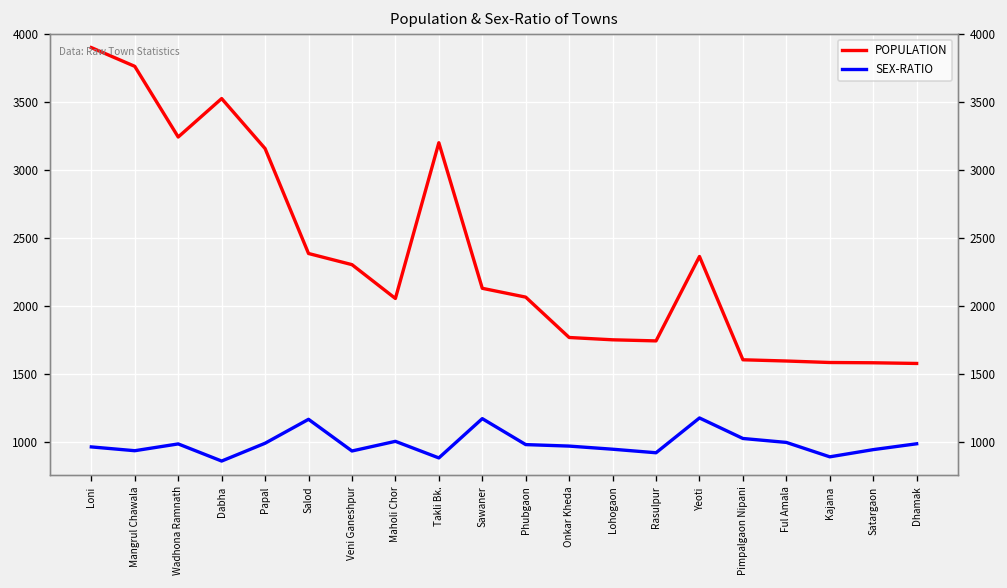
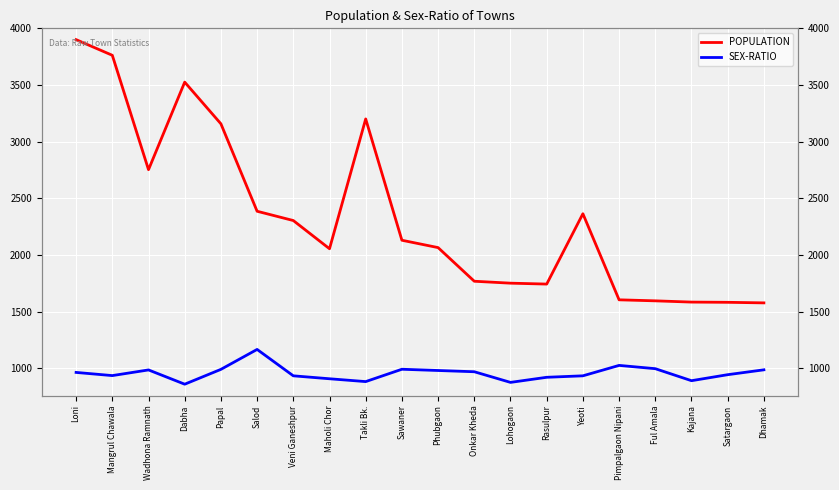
  {
    "POPULATION": {
      "Loni": 3900,
      "Mangrul Chawala": 3760,
-     "Wadhona Ramnath": 3240,
+     "Wadhona Ramnath": 2750,
      "Dabha": 3530,
      "Papal": 3160,
      "Salod": 2390,
      "Veni Ganeshpur": 2300,
      "Maholi Chor": 2060,
      "Takli Bk.": 3200,
      "Sawaner": 2130,
      "Phubgaon": 2070,
      "Onkar Kheda": 1770,
      "Lohogaon": 1750,
      "Rasulpur": 1740,
      "Yeoti": 2360,
      "Pimpalgaon Nipani": 1600,
      "Ful Amala": 1600,
      "Kajana": 1580,
      "Satargaon": 1580,
      "Dhamak": 1580
    },
    "SEX-RATIO": {
      "Loni": 960,
      "Mangrul Chawala": 940,
      "Wadhona Ramnath": 990,
      "Dabha": 860,
      "Papal": 990,
      "Salod": 1170,
      "Veni Ganeshpur": 930,
-     "Maholi Chor": 1000,
+     "Maholi Chor": 910,
      "Takli Bk.": 880,
-     "Sawaner": 1170,
+     "Sawaner": 990,
      "Phubgaon": 980,
      "Onkar Kheda": 970,
-     "Lohogaon": 950,
+     "Lohogaon": 880,
      "Rasulpur": 920,
-     "Yeoti": 1180,
+     "Yeoti": 930,
      "Pimpalgaon Nipani": 1030,
      "Ful Amala": 1000,
      "Kajana": 890,
      "Satargaon": 940,
      "Dhamak": 990
    }
  }
